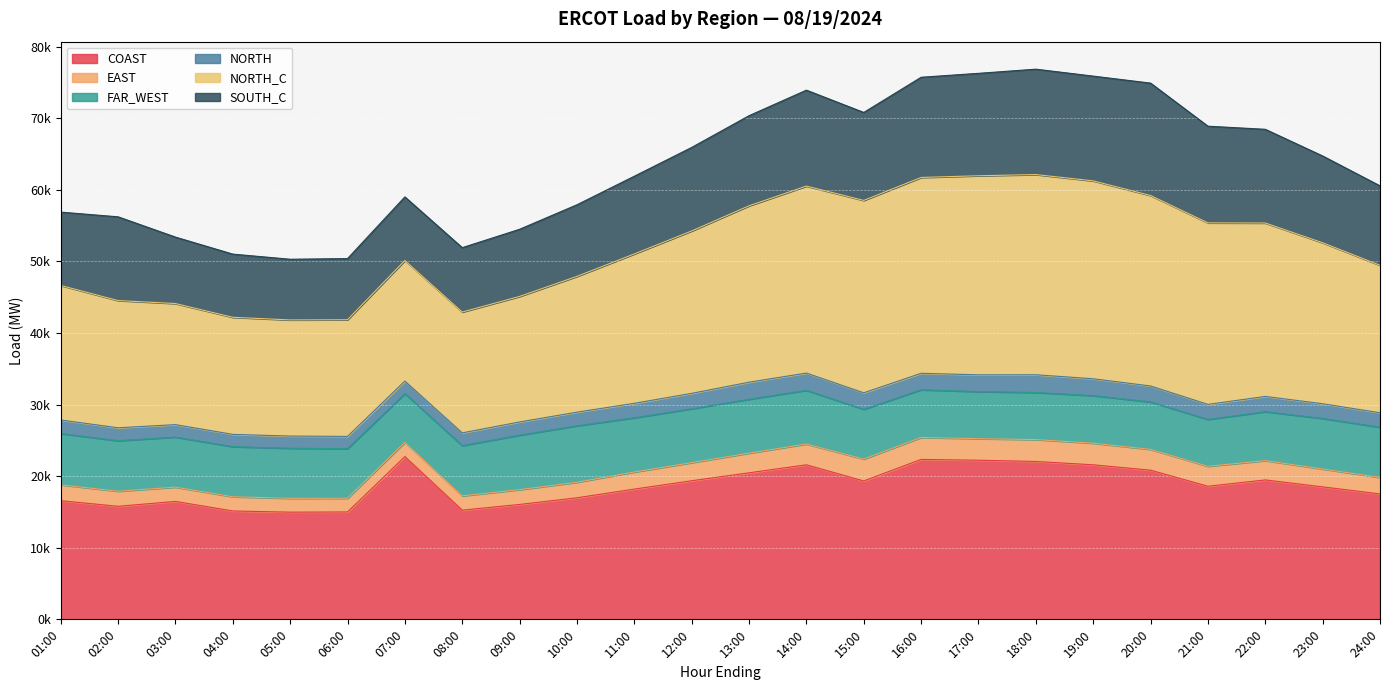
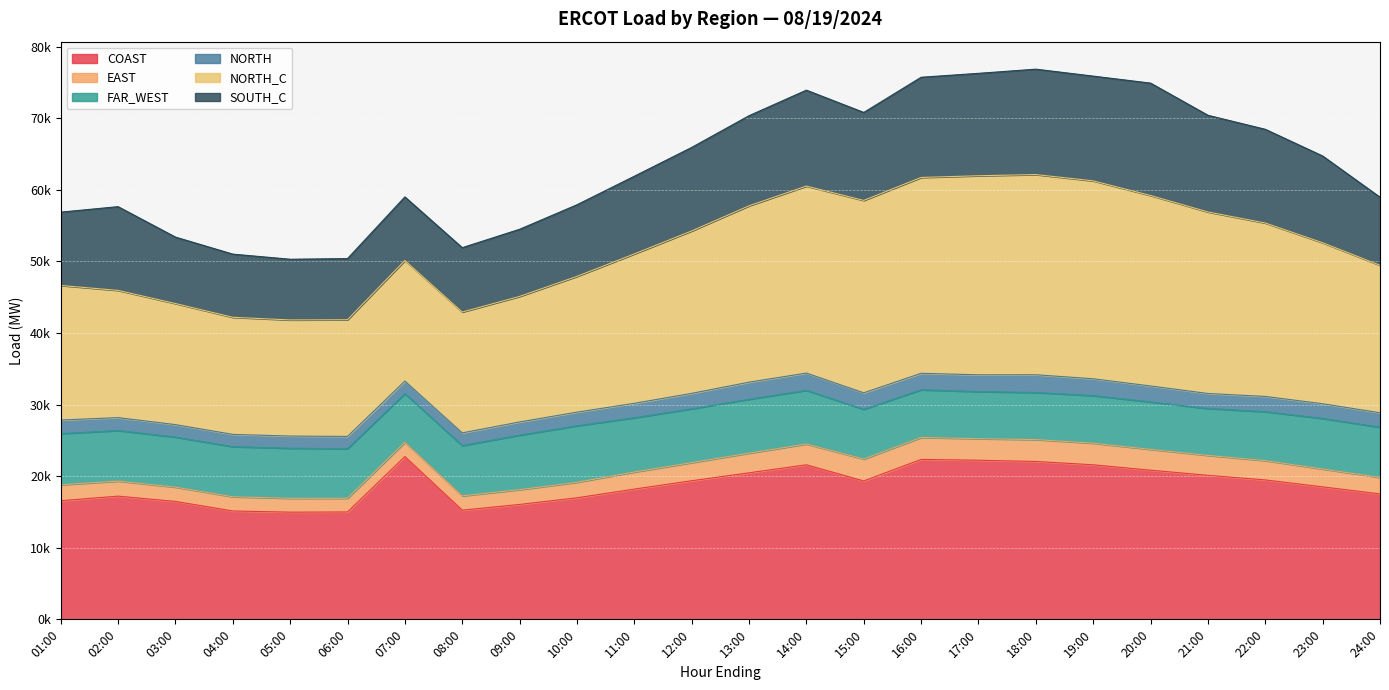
  {
    "COAST": {
      "01:00": 17000,
-     "02:00": 16000,
+     "02:00": 17000,
      "03:00": 16000,
      "04:00": 15000,
      "05:00": 15000,
      "06:00": 15000,
      "07:00": 23000,
      "08:00": 15000,
      "09:00": 16000,
      "10:00": 17000,
      "11:00": 18000,
      "12:00": 19000,
      "13:00": 20000,
      "14:00": 22000,
      "15:00": 19000,
      "16:00": 22000,
      "17:00": 22000,
      "18:00": 22000,
      "19:00": 22000,
      "20:00": 21000,
-     "21:00": 19000,
+     "21:00": 20000,
      "22:00": 19000,
      "23:00": 19000,
      "24:00": 18000
    },
    "SOUTH_C": {
      "01:00": 10000,
      "02:00": 12000,
      "03:00": 9000,
      "04:00": 9000,
      "05:00": 8000,
      "06:00": 9000,
      "07:00": 9000,
      "08:00": 9000,
      "09:00": 9000,
      "10:00": 10000,
      "11:00": 11000,
      "12:00": 12000,
      "13:00": 13000,
      "14:00": 13000,
      "15:00": 12000,
      "16:00": 14000,
      "17:00": 14000,
      "18:00": 15000,
      "19:00": 15000,
      "20:00": 16000,
      "21:00": 14000,
      "22:00": 13000,
      "23:00": 12000,
-     "24:00": 11000
+     "24:00": 10000
    }
  }
